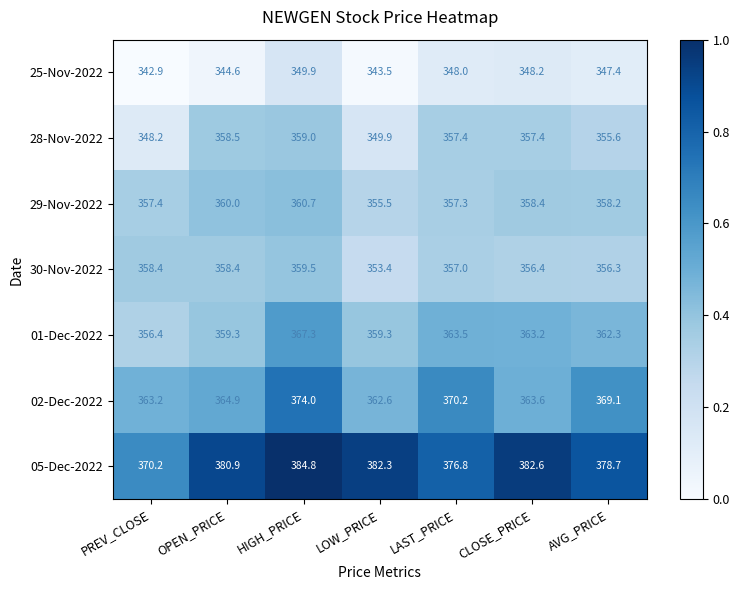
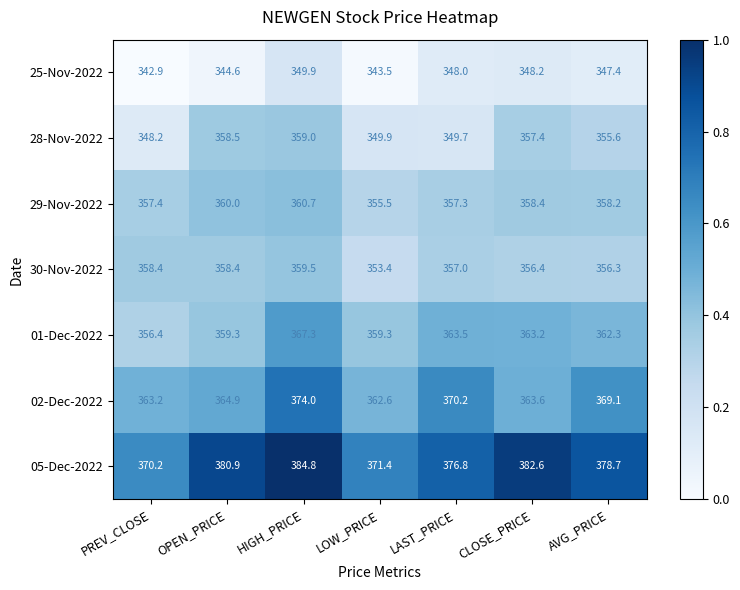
  {
    "25-Nov-2022": {
      "PREV_CLOSE": 342.9,
      "OPEN_PRICE": 344.6,
      "HIGH_PRICE": 349.9,
      "LOW_PRICE": 343.5,
      "LAST_PRICE": 348.0,
      "CLOSE_PRICE": 348.2,
      "AVG_PRICE": 347.4
    },
    "28-Nov-2022": {
      "PREV_CLOSE": 348.2,
      "OPEN_PRICE": 358.5,
      "HIGH_PRICE": 359.0,
      "LOW_PRICE": 349.9,
-     "LAST_PRICE": 357.4,
+     "LAST_PRICE": 349.7,
      "CLOSE_PRICE": 357.4,
      "AVG_PRICE": 355.6
    },
    "29-Nov-2022": {
      "PREV_CLOSE": 357.4,
      "OPEN_PRICE": 360.0,
      "HIGH_PRICE": 360.7,
      "LOW_PRICE": 355.5,
      "LAST_PRICE": 357.3,
      "CLOSE_PRICE": 358.4,
      "AVG_PRICE": 358.2
    },
    "30-Nov-2022": {
      "PREV_CLOSE": 358.4,
      "OPEN_PRICE": 358.4,
      "HIGH_PRICE": 359.5,
      "LOW_PRICE": 353.4,
      "LAST_PRICE": 357.0,
      "CLOSE_PRICE": 356.4,
      "AVG_PRICE": 356.3
    },
    "01-Dec-2022": {
      "PREV_CLOSE": 356.4,
      "OPEN_PRICE": 359.3,
      "LOW_PRICE": 359.3,
      "AVG_PRICE": 362.3
    },
    "02-Dec-2022": {
      "HIGH_PRICE": 374.0,
      "LOW_PRICE": 362.6,
      "LAST_PRICE": 370.2,
      "AVG_PRICE": 369.1
    },
    "05-Dec-2022": {
      "PREV_CLOSE": 370.2,
      "OPEN_PRICE": 380.9,
      "HIGH_PRICE": 384.8,
-     "LOW_PRICE": 382.3,
+     "LOW_PRICE": 371.4,
      "LAST_PRICE": 376.8,
      "CLOSE_PRICE": 382.6,
      "AVG_PRICE": 378.7
    }
  }
